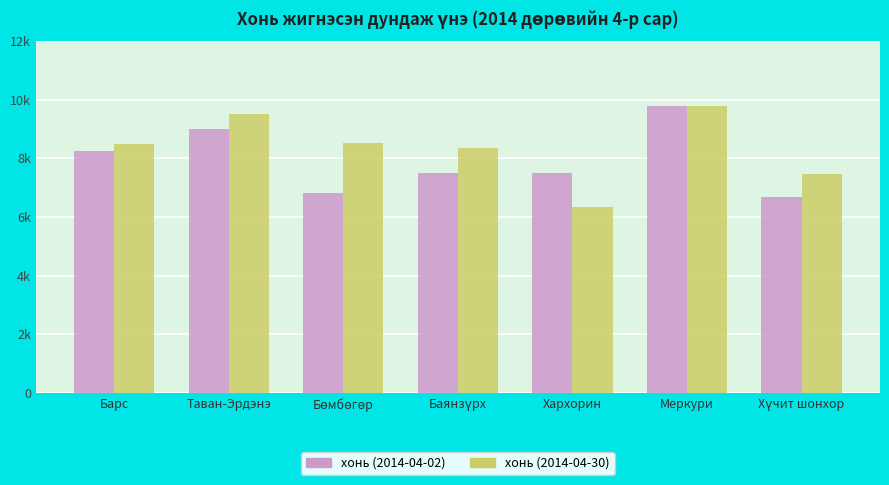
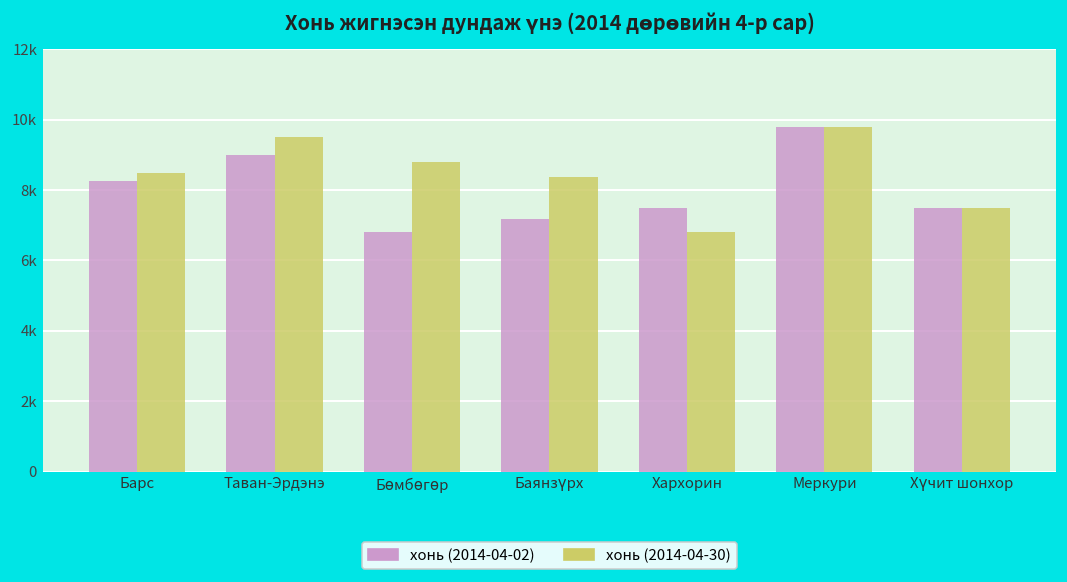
  {
    "хонь (2014-04-02)": {
      "Барс": 8200,
      "Таван-Эрдэнэ": 9000,
      "Бөмбөгөр": 6800,
-     "Баянзүрх": 7500,
+     "Баянзүрх": 7200,
      "Хархорин": 7500,
      "Меркури": 9800,
-     "Хүчит шонхор": 6700
+     "Хүчит шонхор": 7500
    },
    "хонь (2014-04-30)": {
      "Барс": 8500,
      "Таван-Эрдэнэ": 9500,
-     "Бөмбөгөр": 8500,
+     "Бөмбөгөр": 8800,
      "Баянзүрх": 8400,
-     "Хархорин": 6300,
+     "Хархорин": 6800,
      "Меркури": 9800,
      "Хүчит шонхор": 7500
    }
  }
